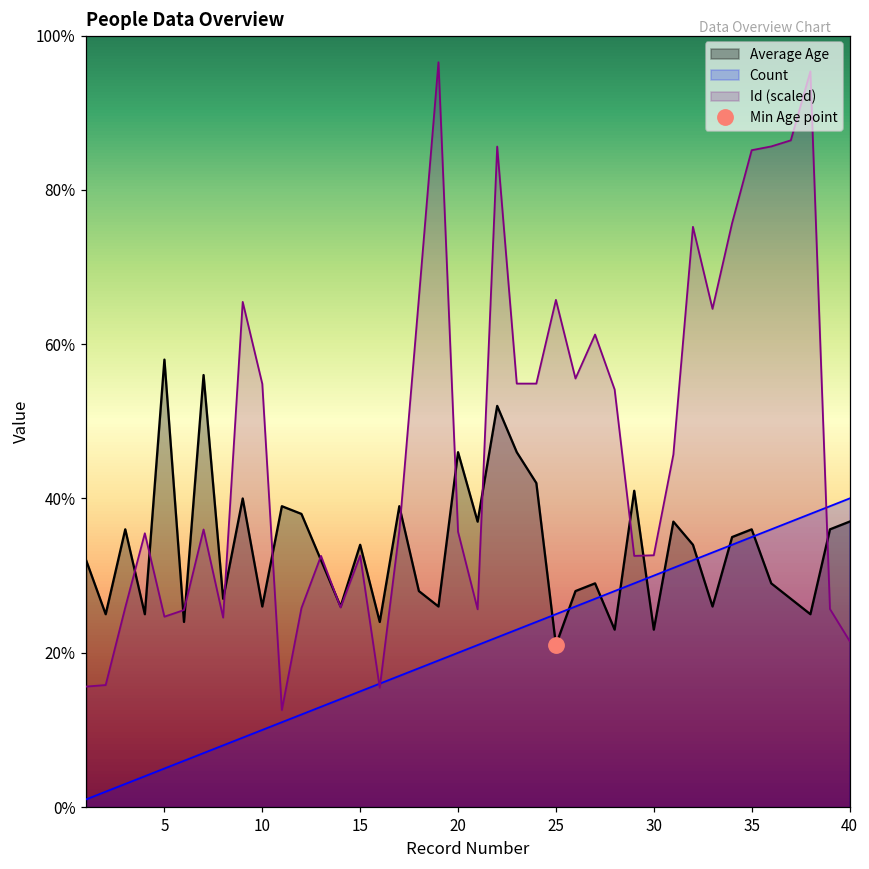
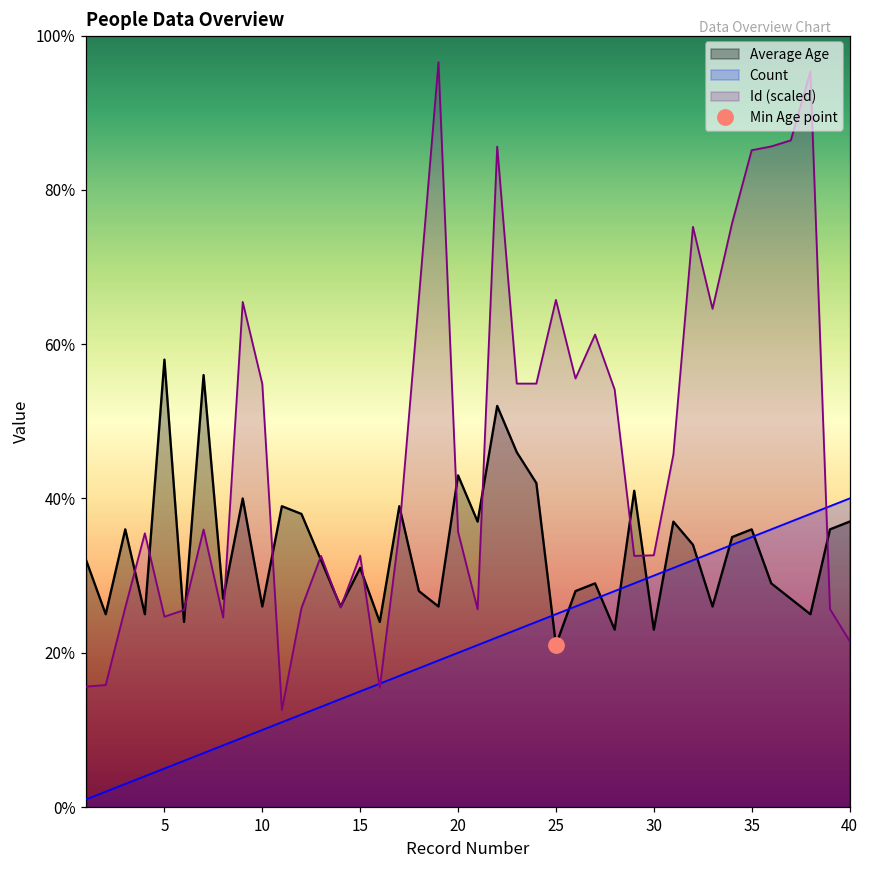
  {
    "Average Age": {
      "5": "58%",
      "10": "26%",
-     "15": "34%",
-     "20": "46%",
+     "15": "31%",
+     "20": "43%",
      "30": "23%",
      "35": "36%",
      "40": "37%"
    }
  }
